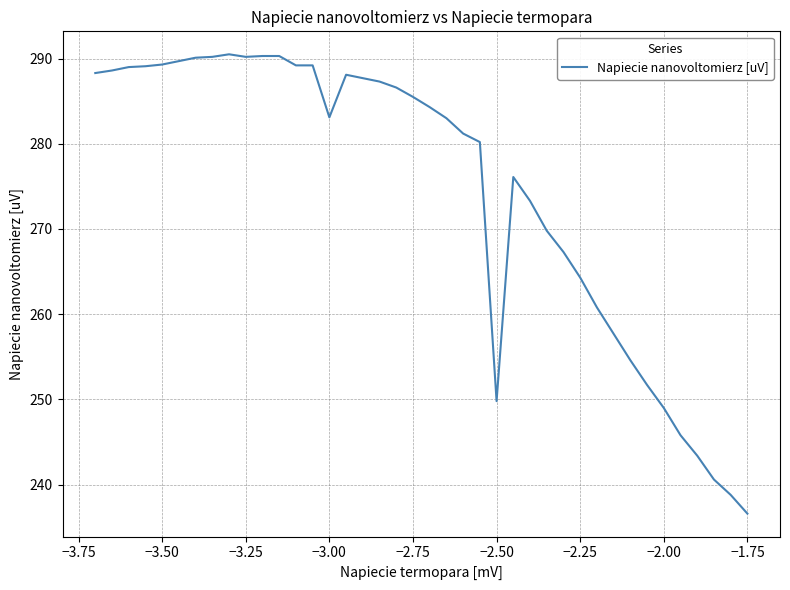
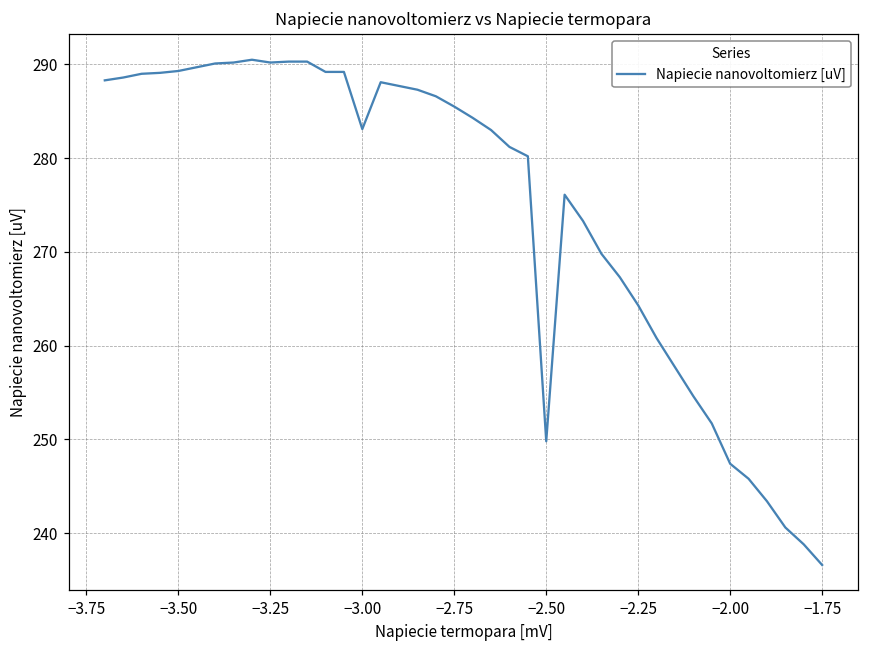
  {
    "−3.50": 289,
    "−3.25": 290,
    "−3.00": 283,
    "−2.75": 286,
    "−2.50": 250,
    "−2.25": 264,
-   "−2.00": 249,
+   "−2.00": 247,
    "−1.75": 237
  }
